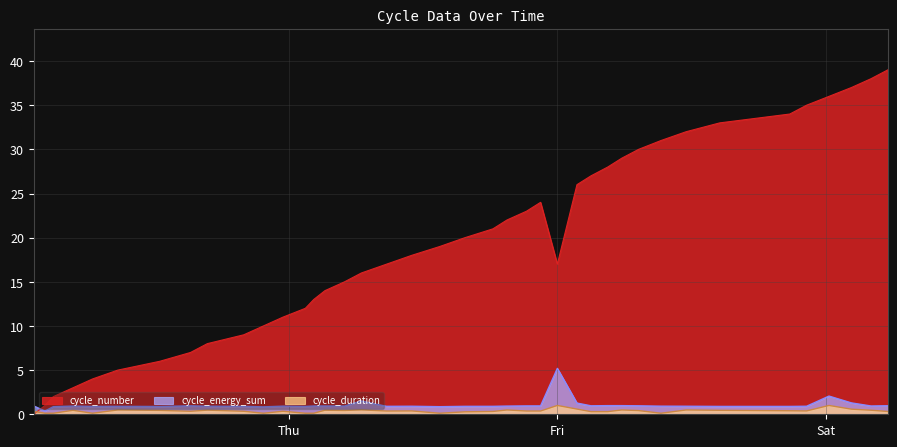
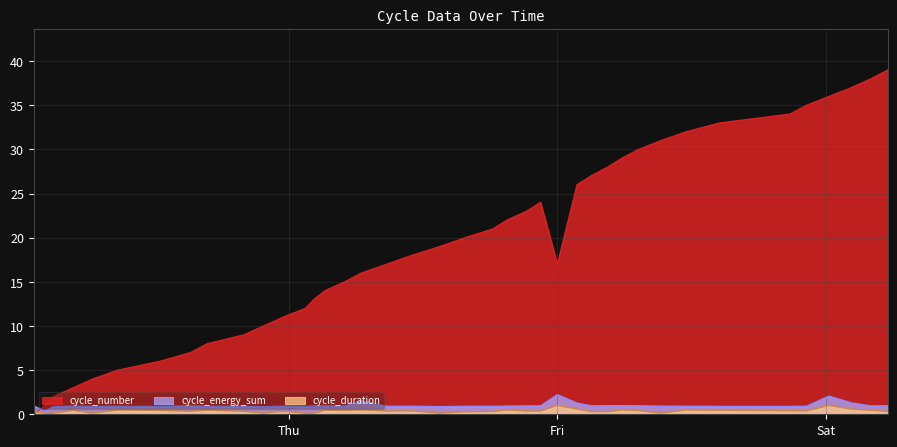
  {
    "cycle_number": {
      "Fri": 17
    },
    "cycle_energy_sum": {
-     "Fri": 5
+     "Fri": 2
    },
    "cycle_duration": {
      "Fri": 1
    }
  }
